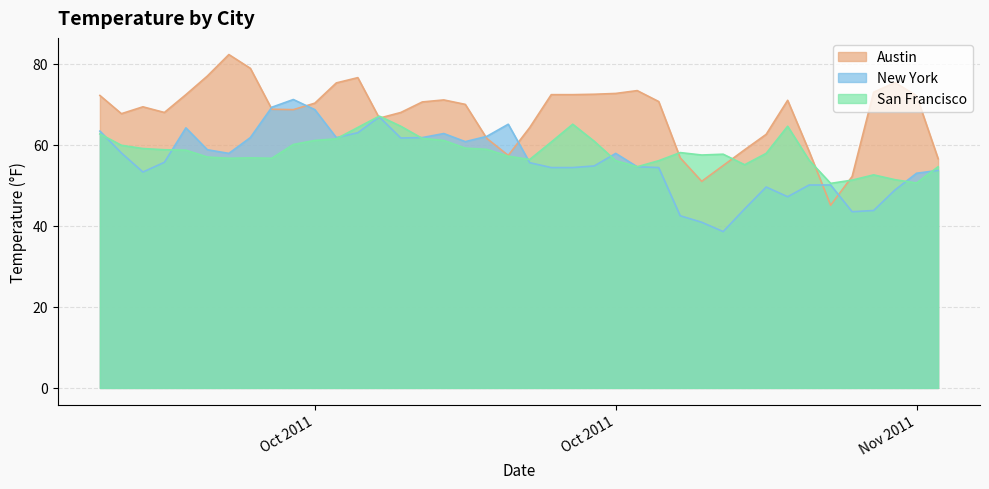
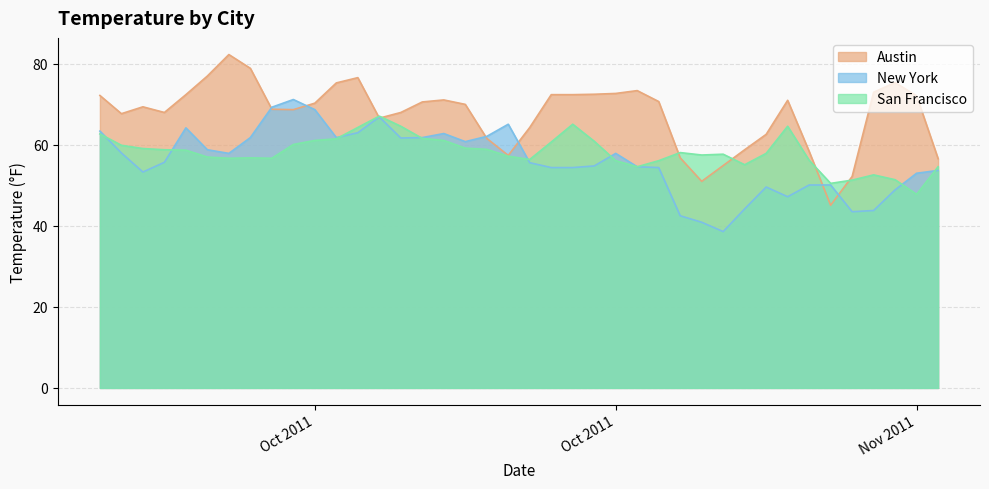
  {
    "New York": {
      "Nov 2011": 53
    },
    "San Francisco": {
-     "Nov 2011": 51
+     "Nov 2011": 48
    }
  }
